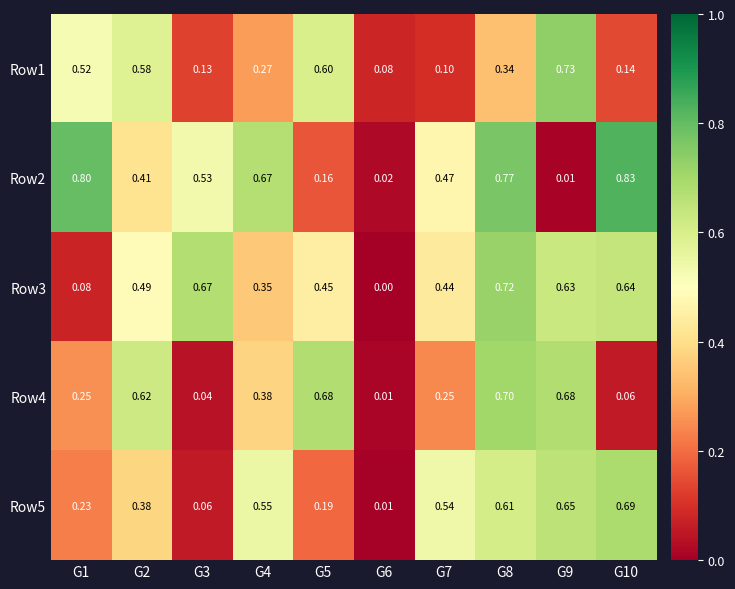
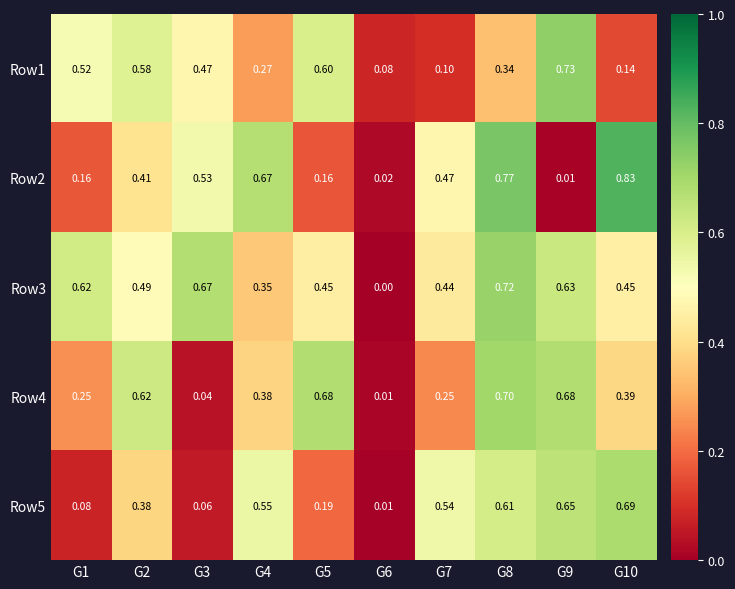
  {
    "Row1": {
      "G1": 0.52,
      "G2": 0.58,
-     "G3": 0.13,
+     "G3": 0.47,
      "G4": 0.27,
      "G5": 0.60,
      "G6": 0.08,
      "G7": 0.10,
      "G8": 0.34,
      "G9": 0.73,
      "G10": 0.14
    },
    "Row2": {
-     "G1": 0.80,
+     "G1": 0.16,
      "G2": 0.41,
      "G3": 0.53,
      "G4": 0.67,
      "G5": 0.16,
      "G6": 0.02,
      "G7": 0.47,
      "G8": 0.77,
      "G9": 0.01,
      "G10": 0.83
    },
    "Row3": {
-     "G1": 0.08,
+     "G1": 0.62,
      "G2": 0.49,
      "G3": 0.67,
      "G4": 0.35,
      "G5": 0.45,
      "G6": 0.00,
      "G7": 0.44,
      "G8": 0.72,
      "G9": 0.63,
-     "G10": 0.64
+     "G10": 0.45
    },
    "Row4": {
      "G1": 0.25,
      "G2": 0.62,
      "G3": 0.04,
      "G4": 0.38,
      "G5": 0.68,
      "G6": 0.01,
      "G7": 0.25,
      "G8": 0.70,
      "G9": 0.68,
-     "G10": 0.06
+     "G10": 0.39
    },
    "Row5": {
-     "G1": 0.23,
+     "G1": 0.08,
      "G2": 0.38,
      "G3": 0.06,
      "G4": 0.55,
      "G5": 0.19,
      "G6": 0.01,
      "G7": 0.54,
      "G8": 0.61,
      "G9": 0.65,
      "G10": 0.69
    }
  }
